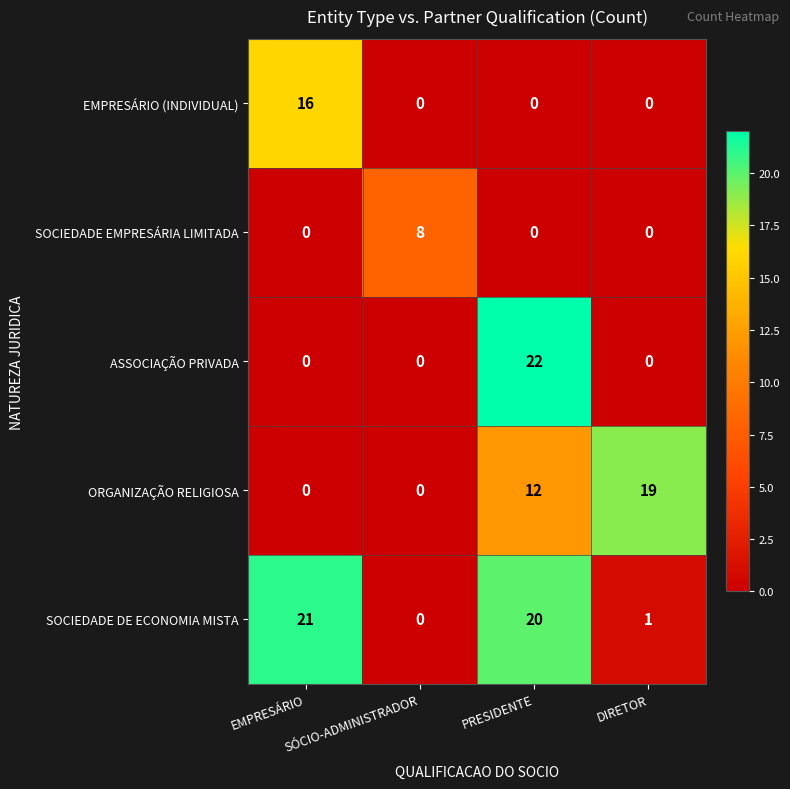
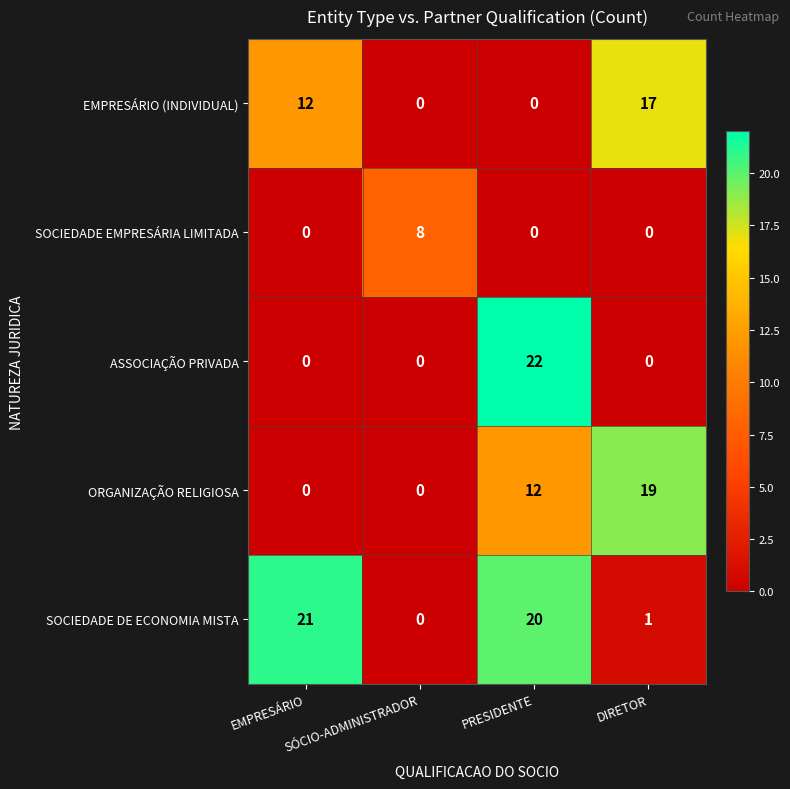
  {
    "EMPRESÁRIO (INDIVIDUAL)": {
-     "EMPRESÁRIO": 16,
+     "EMPRESÁRIO": 12,
      "SÓCIO-ADMINISTRADOR": 0,
      "PRESIDENTE": 0,
-     "DIRETOR": 0
+     "DIRETOR": 17
    },
    "SOCIEDADE EMPRESÁRIA LIMITADA": {
      "EMPRESÁRIO": 0,
      "SÓCIO-ADMINISTRADOR": 8,
      "PRESIDENTE": 0,
      "DIRETOR": 0
    },
    "ASSOCIAÇÃO PRIVADA": {
      "EMPRESÁRIO": 0,
      "SÓCIO-ADMINISTRADOR": 0,
      "PRESIDENTE": 22,
      "DIRETOR": 0
    },
    "ORGANIZAÇÃO RELIGIOSA": {
      "EMPRESÁRIO": 0,
      "SÓCIO-ADMINISTRADOR": 0,
      "PRESIDENTE": 12,
      "DIRETOR": 19
    },
    "SOCIEDADE DE ECONOMIA MISTA": {
      "EMPRESÁRIO": 21,
      "SÓCIO-ADMINISTRADOR": 0,
      "PRESIDENTE": 20,
      "DIRETOR": 1
    }
  }
